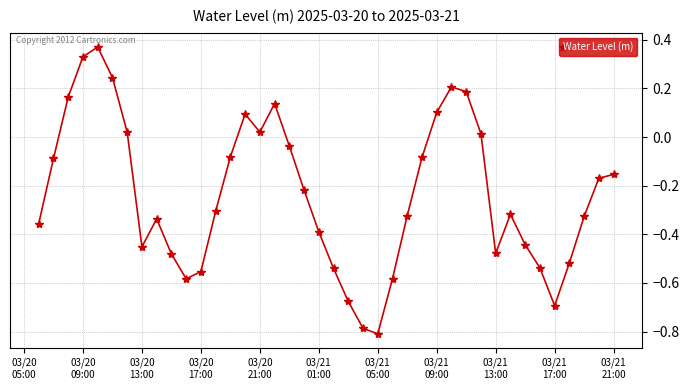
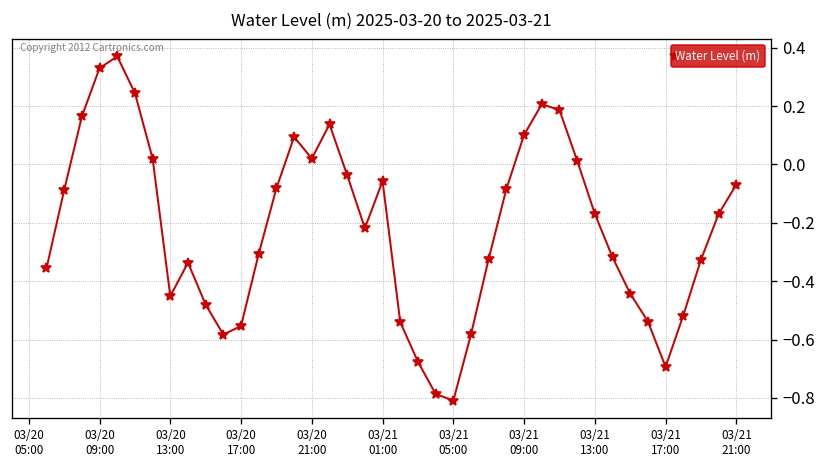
  {
    "03/20 09:00": 0.33,
    "03/20 13:00": -0.45,
    "03/20 17:00": -0.55,
    "03/20 21:00": 0.02,
-   "03/21 01:00": -0.39,
+   "03/21 01:00": -0.06,
    "03/21 05:00": -0.81,
    "03/21 09:00": 0.10,
-   "03/21 13:00": -0.48,
+   "03/21 13:00": -0.17,
    "03/21 17:00": -0.69,
-   "03/21 21:00": -0.15
+   "03/21 21:00": -0.07
  }
